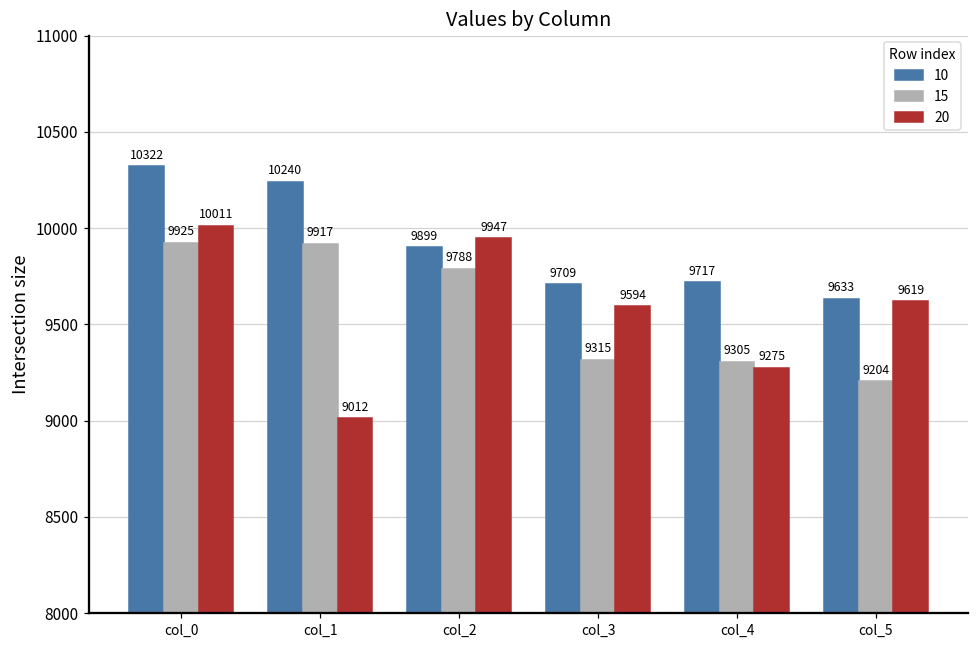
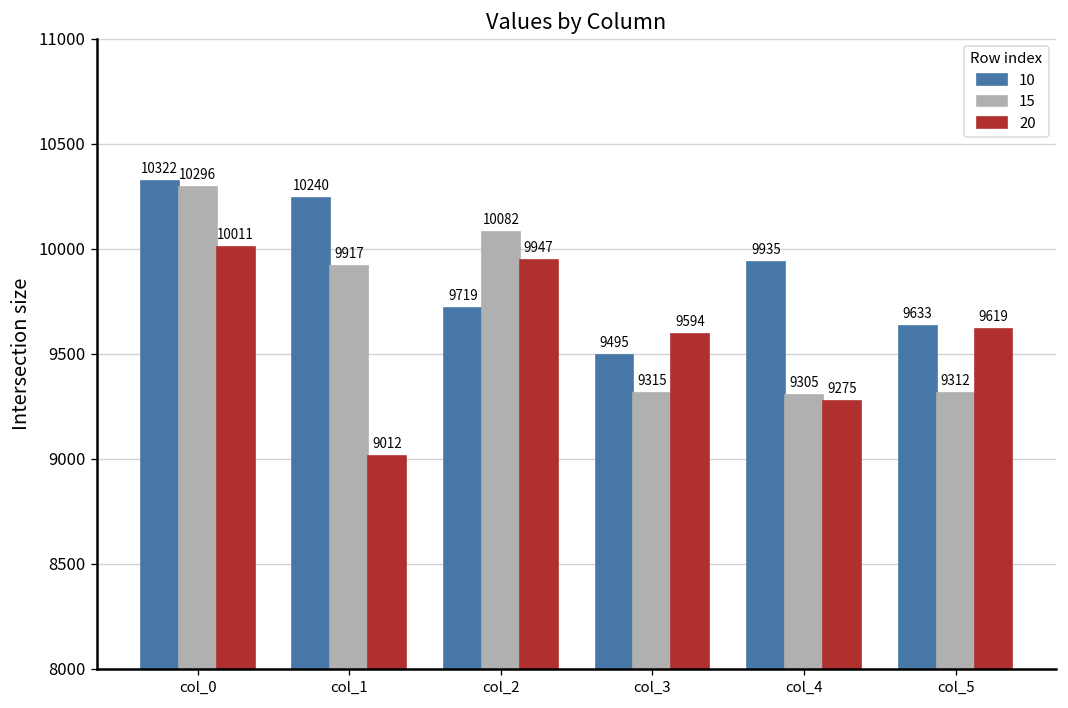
  {
    "10": {
      "col_0": 10322,
      "col_1": 10240,
-     "col_2": 9899,
-     "col_3": 9709,
-     "col_4": 9717,
+     "col_2": 9719,
+     "col_3": 9495,
+     "col_4": 9935,
      "col_5": 9633
    },
    "15": {
-     "col_0": 9925,
+     "col_0": 10296,
      "col_1": 9917,
-     "col_2": 9788,
+     "col_2": 10082,
      "col_3": 9315,
      "col_4": 9305,
-     "col_5": 9204
+     "col_5": 9312
    },
    "20": {
      "col_0": 10011,
      "col_1": 9012,
      "col_2": 9947,
      "col_3": 9594,
      "col_4": 9275,
      "col_5": 9619
    }
  }
